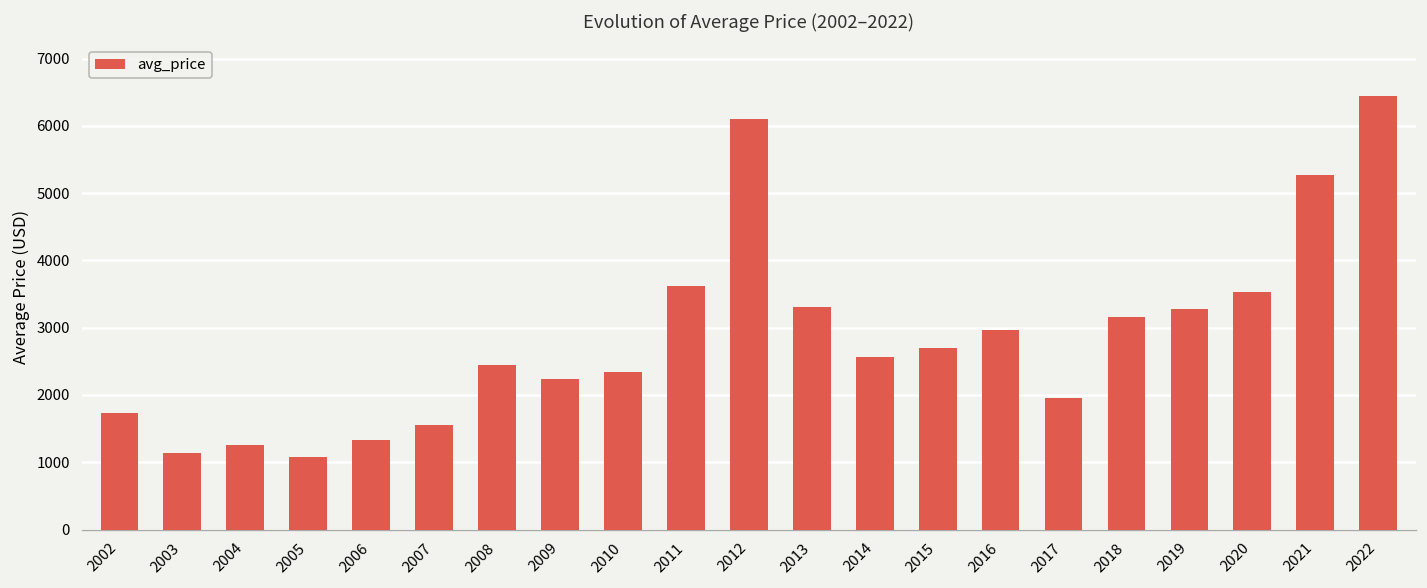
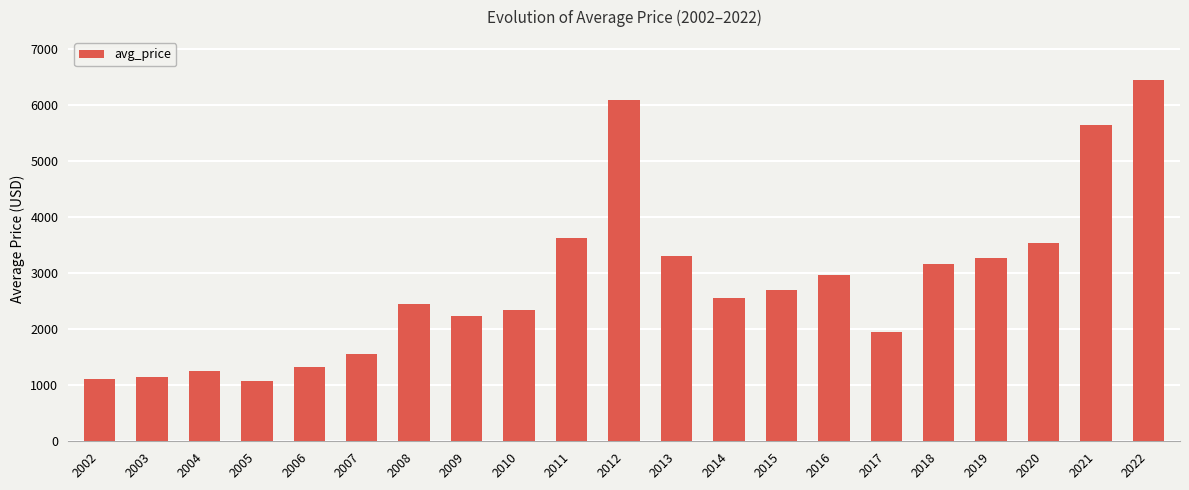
  {
-   "2002": 1700,
+   "2002": 1100,
    "2003": 1100,
    "2004": 1300,
    "2005": 1100,
    "2006": 1300,
    "2007": 1600,
    "2008": 2400,
    "2009": 2200,
    "2010": 2300,
    "2011": 3600,
    "2012": 6100,
    "2013": 3300,
    "2014": 2600,
    "2015": 2700,
    "2016": 3000,
    "2017": 2000,
    "2018": 3200,
    "2019": 3300,
    "2020": 3500,
-   "2021": 5300,
+   "2021": 5600,
    "2022": 6400
  }
